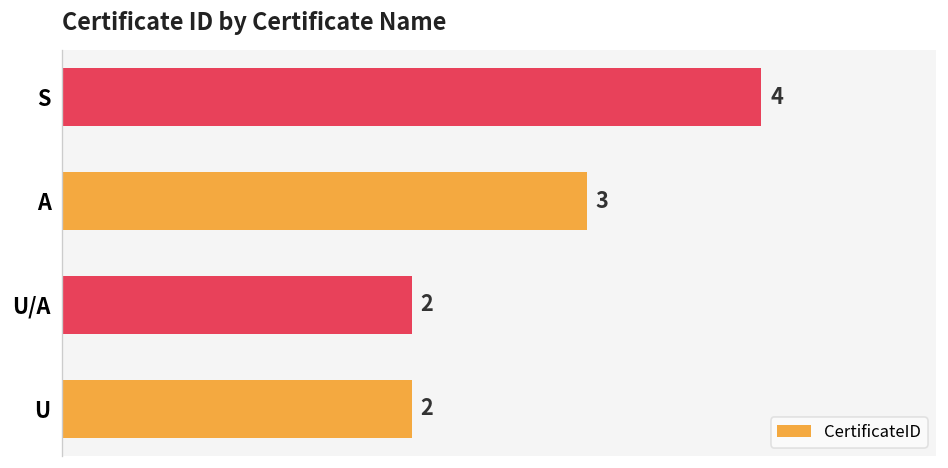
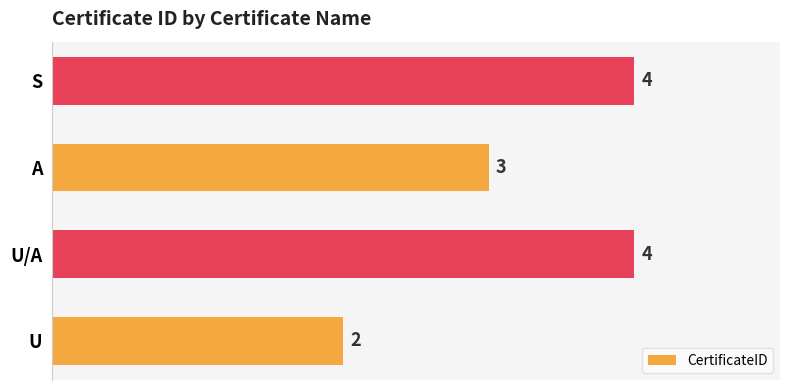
  {
    "S": 4,
    "A": 3,
-   "U/A": 2,
+   "U/A": 4,
    "U": 2
  }
